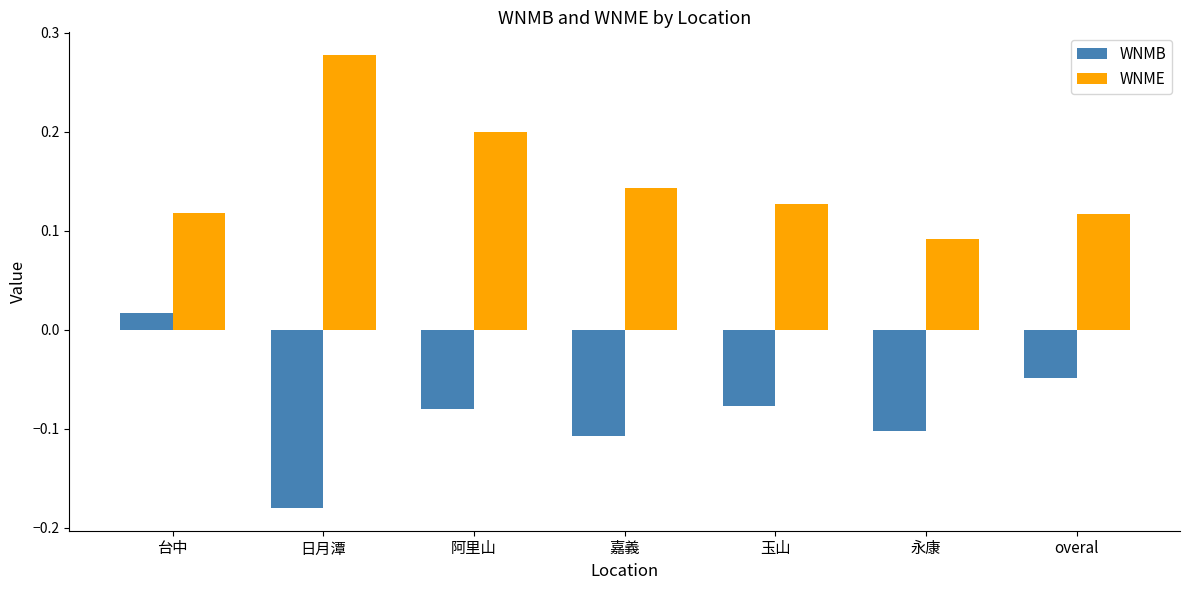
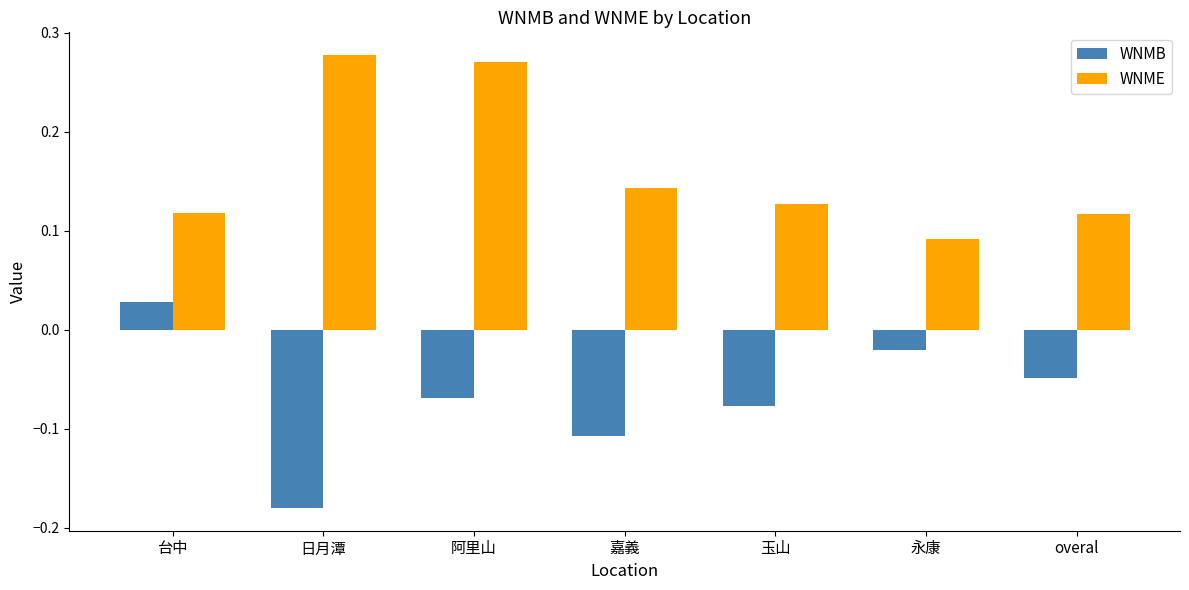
  {
    "WNMB": {
-     "台中": 0.02,
+     "台中": 0.03,
      "日月潭": -0.18,
-     "阿里山": -0.08,
+     "阿里山": -0.07,
      "嘉義": -0.11,
      "玉山": -0.08,
-     "永康": -0.10,
+     "永康": -0.02,
      "overal": -0.05
    },
    "WNME": {
      "台中": 0.12,
      "日月潭": 0.28,
-     "阿里山": 0.20,
+     "阿里山": 0.27,
      "嘉義": 0.14,
      "玉山": 0.13,
      "永康": 0.09,
      "overal": 0.12
    }
  }
